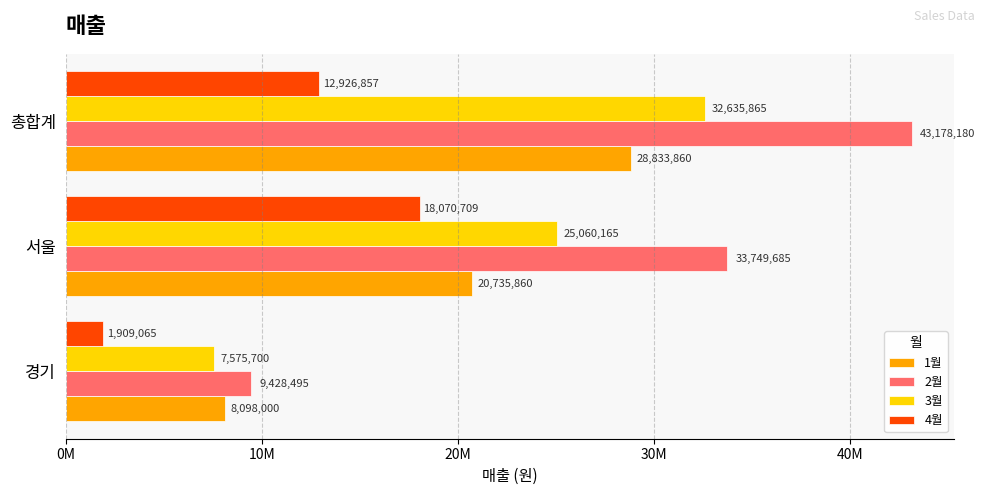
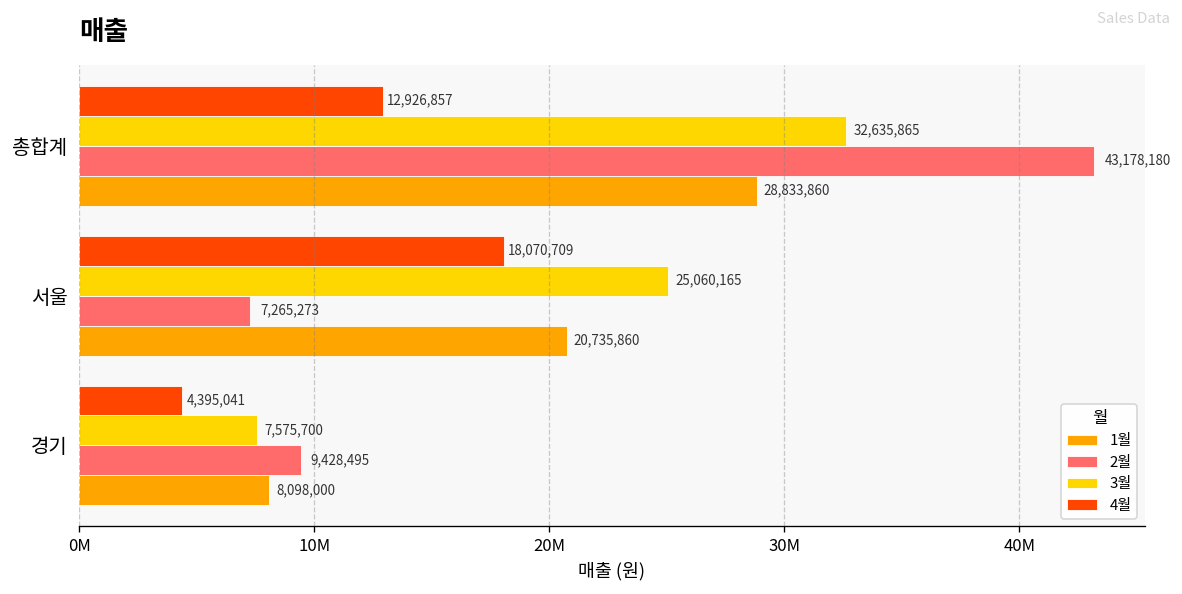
  {
    "2월": {
      "총합계": "43,178,180",
-     "서울": "33,749,685",
+     "서울": "7,265,273",
      "경기": "9,428,495"
    },
    "4월": {
      "총합계": "12,926,857",
      "서울": "18,070,709",
-     "경기": "1,909,065"
+     "경기": "4,395,041"
    }
  }
